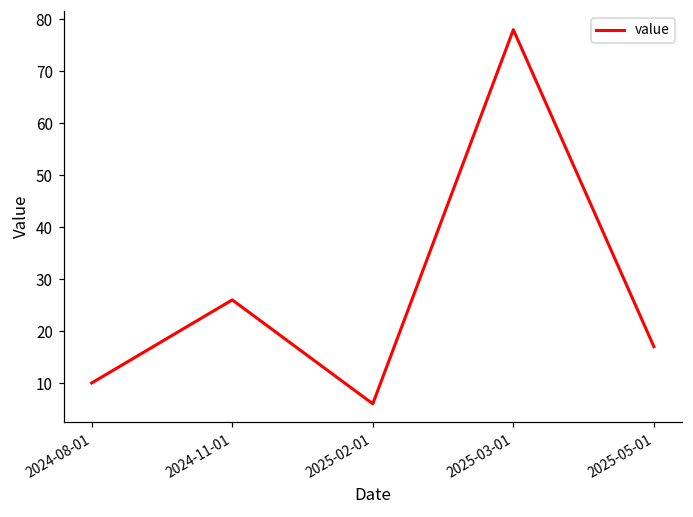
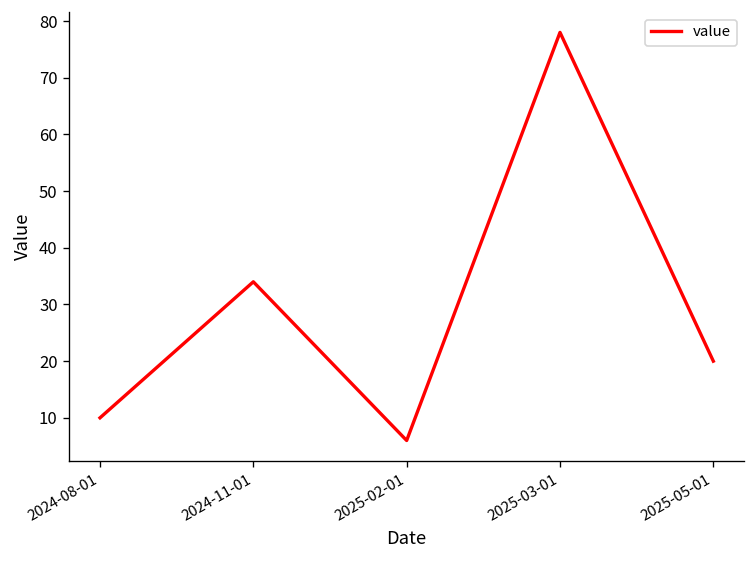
  {
    "2024-08-01": 10,
-   "2024-11-01": 26,
+   "2024-11-01": 34,
    "2025-02-01": 6,
    "2025-03-01": 78,
-   "2025-05-01": 17
+   "2025-05-01": 20
  }
